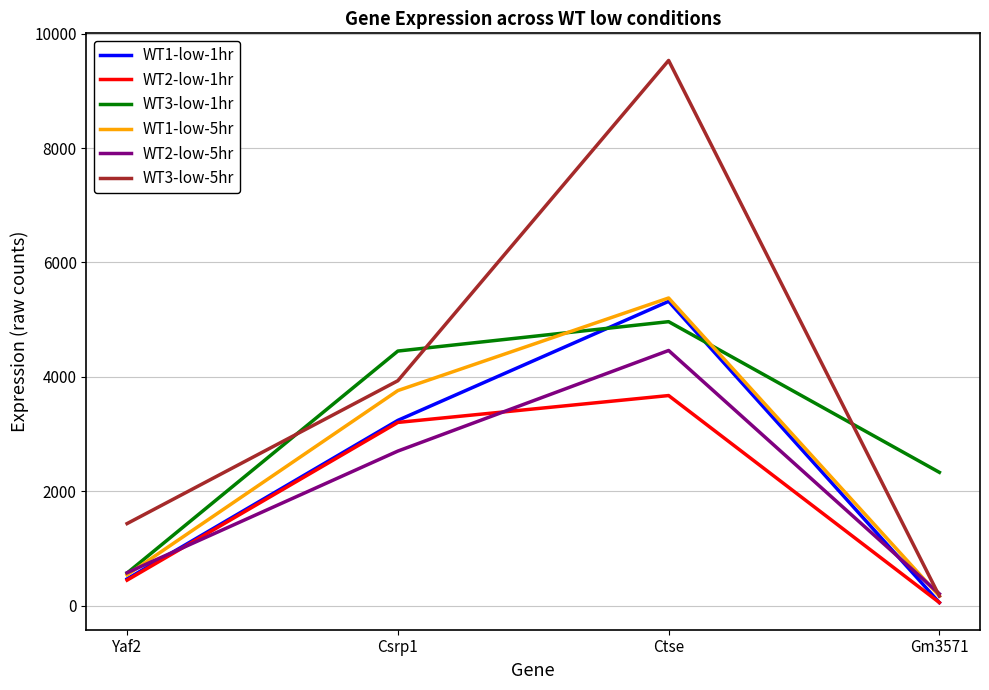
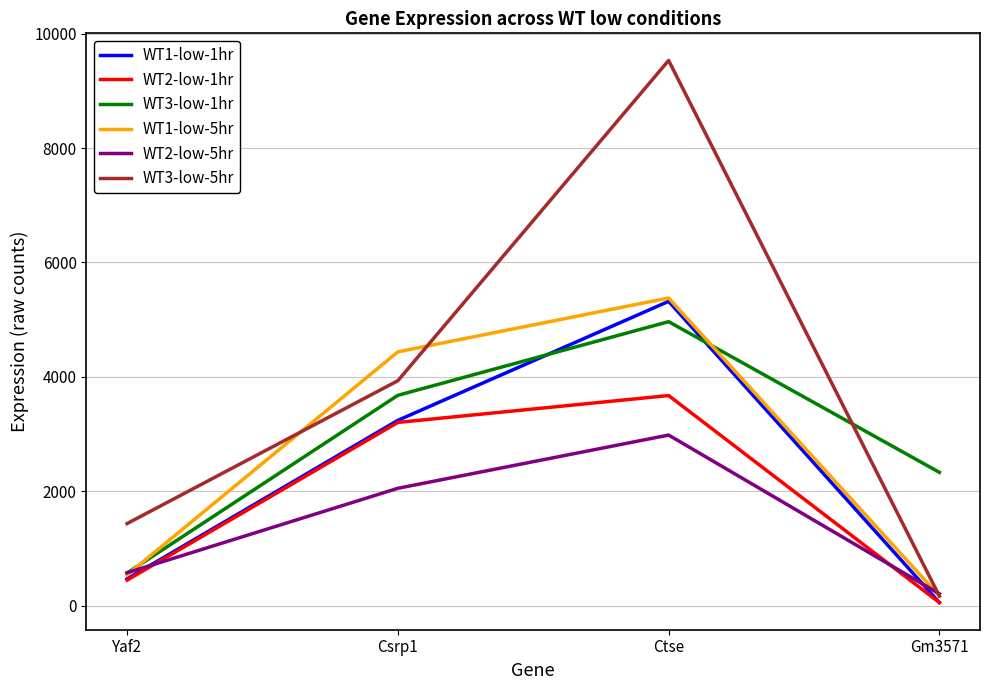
  {
    "WT1-low-1hr": {
      "Ctse": 5300
    },
    "WT2-low-1hr": {
      "Ctse": 3700
    },
    "WT3-low-1hr": {
-     "Csrp1": 4500,
+     "Csrp1": 3700,
      "Ctse": 5000,
      "Gm3571": 2300
    },
    "WT1-low-5hr": {
-     "Csrp1": 3800,
+     "Csrp1": 4400,
      "Ctse": 5400
    },
    "WT2-low-5hr": {
-     "Csrp1": 2700,
-     "Ctse": 4500
+     "Csrp1": 2100,
+     "Ctse": 3000
    },
    "WT3-low-5hr": {
      "Yaf2": 1400,
      "Csrp1": 3900,
      "Ctse": 9500
    }
  }
